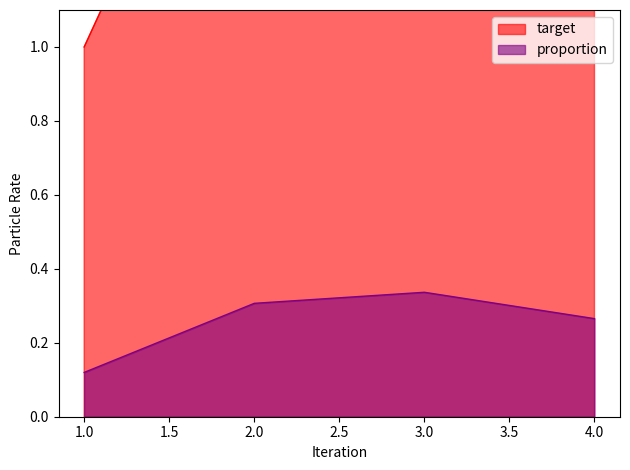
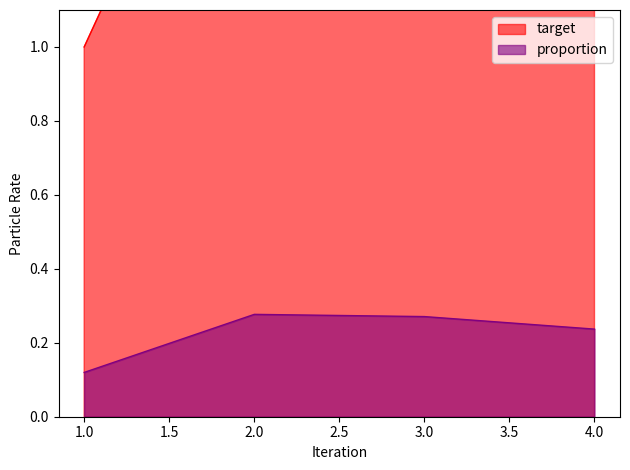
  {
    "target": {
      "1.0": 1.00
    },
    "proportion": {
      "1.0": 0.12,
-     "2.0": 0.31,
-     "3.0": 0.34,
-     "4.0": 0.27
+     "2.0": 0.28,
+     "3.0": 0.27,
+     "4.0": 0.24
    }
  }
